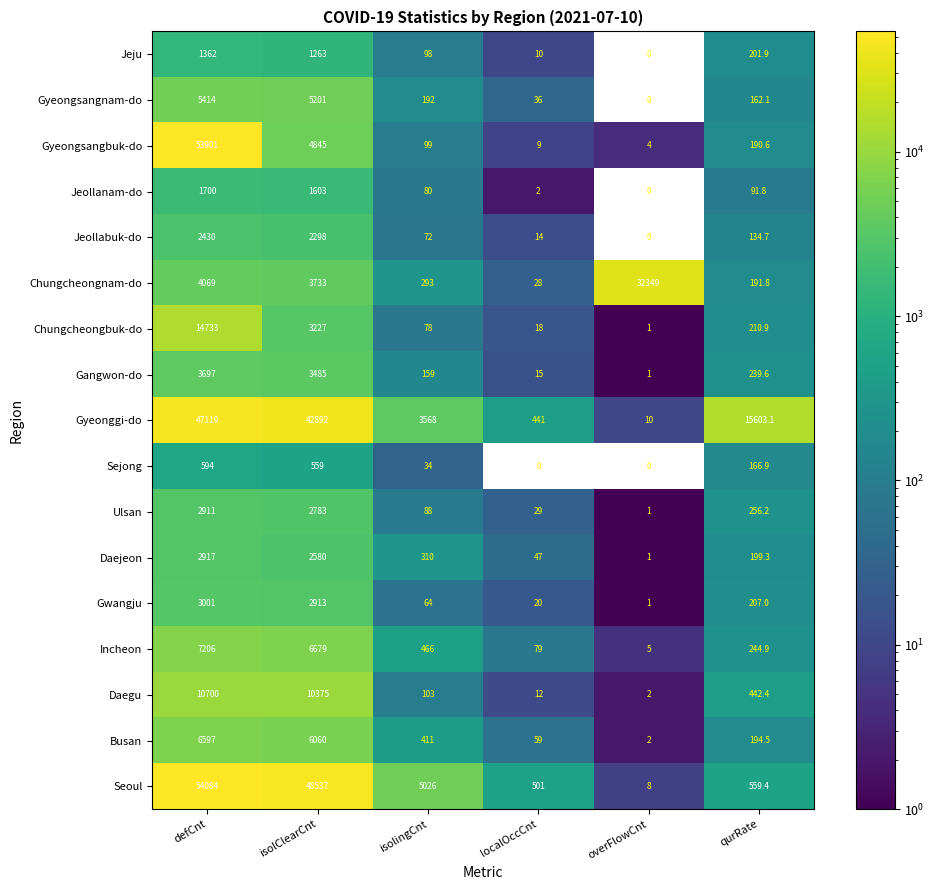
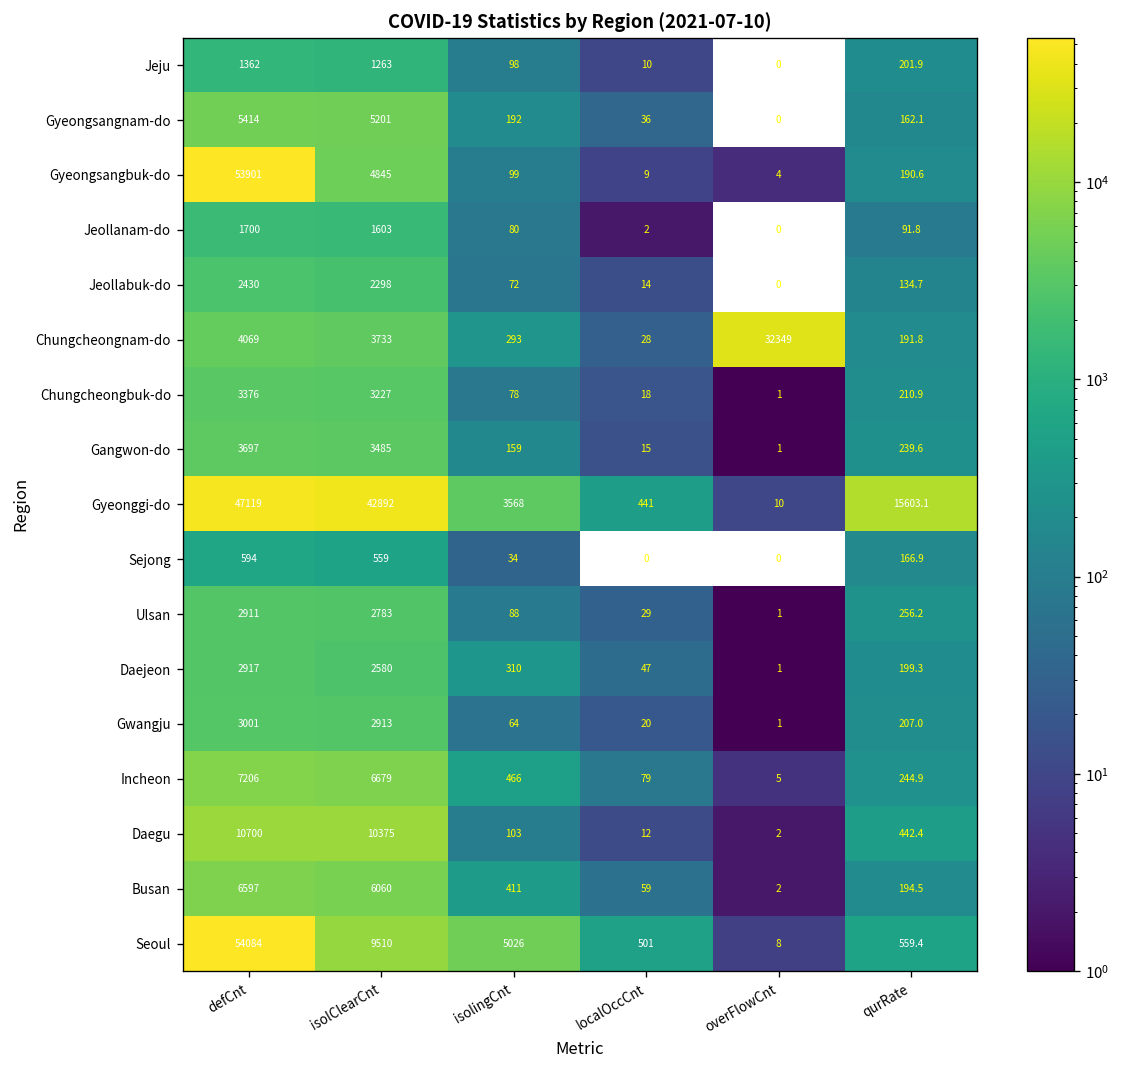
  {
    "Jeju": {
      "defCnt": 1362,
      "isolClearCnt": 1263,
      "isolingCnt": 98,
      "localOccCnt": 10,
      "qurRate": 201.9
    },
    "Gyeongsangnam-do": {
      "defCnt": 5414,
      "isolClearCnt": 5201,
      "isolingCnt": 192,
      "localOccCnt": 36,
      "qurRate": 162.1
    },
    "Gyeongsangbuk-do": {
      "defCnt": 53901,
      "isolClearCnt": 4845,
      "isolingCnt": 99,
      "localOccCnt": 9,
      "overFlowCnt": 4,
      "qurRate": 190.6
    },
    "Jeollanam-do": {
      "defCnt": 1700,
      "isolClearCnt": 1603,
      "isolingCnt": 80,
      "localOccCnt": 2,
      "qurRate": 91.8
    },
    "Jeollabuk-do": {
      "defCnt": 2430,
      "isolClearCnt": 2298,
      "isolingCnt": 72,
      "localOccCnt": 14,
      "qurRate": 134.7
    },
    "Chungcheongnam-do": {
      "defCnt": 4069,
      "isolClearCnt": 3733,
      "isolingCnt": 293,
      "localOccCnt": 28,
      "overFlowCnt": 32349,
      "qurRate": 191.8
    },
    "Chungcheongbuk-do": {
-     "defCnt": 14733,
+     "defCnt": 3376,
      "isolClearCnt": 3227,
      "isolingCnt": 78,
      "localOccCnt": 18,
      "overFlowCnt": 1,
      "qurRate": 210.9
    },
    "Gangwon-do": {
      "defCnt": 3697,
      "isolClearCnt": 3485,
      "isolingCnt": 159,
      "localOccCnt": 15,
      "overFlowCnt": 1,
      "qurRate": 239.6
    },
    "Gyeonggi-do": {
      "defCnt": 47119,
      "isolClearCnt": 42892,
      "isolingCnt": 3568,
      "localOccCnt": 441,
      "overFlowCnt": 10,
      "qurRate": 15603.1
    },
    "Sejong": {
      "defCnt": 594,
      "isolClearCnt": 559,
      "isolingCnt": 34,
      "qurRate": 166.9
    },
    "Ulsan": {
      "defCnt": 2911,
      "isolClearCnt": 2783,
      "isolingCnt": 88,
      "localOccCnt": 29,
      "overFlowCnt": 1,
      "qurRate": 256.2
    },
    "Daejeon": {
      "defCnt": 2917,
      "isolClearCnt": 2580,
      "isolingCnt": 310,
      "localOccCnt": 47,
      "overFlowCnt": 1,
      "qurRate": 199.3
    },
    "Gwangju": {
      "defCnt": 3001,
      "isolClearCnt": 2913,
      "isolingCnt": 64,
      "localOccCnt": 20,
      "overFlowCnt": 1,
      "qurRate": 207.0
    },
    "Incheon": {
      "defCnt": 7206,
      "isolClearCnt": 6679,
      "isolingCnt": 466,
      "localOccCnt": 79,
      "overFlowCnt": 5,
      "qurRate": 244.9
    },
    "Daegu": {
      "defCnt": 10700,
      "isolClearCnt": 10375,
      "isolingCnt": 103,
      "localOccCnt": 12,
      "overFlowCnt": 2,
      "qurRate": 442.4
    },
    "Busan": {
      "defCnt": 6597,
      "isolClearCnt": 6060,
      "isolingCnt": 411,
      "localOccCnt": 59,
      "overFlowCnt": 2,
      "qurRate": 194.5
    },
    "Seoul": {
      "defCnt": 54084,
-     "isolClearCnt": 48537,
+     "isolClearCnt": 9510,
      "isolingCnt": 5026,
      "localOccCnt": 501,
      "overFlowCnt": 8,
      "qurRate": 559.4
    }
  }
